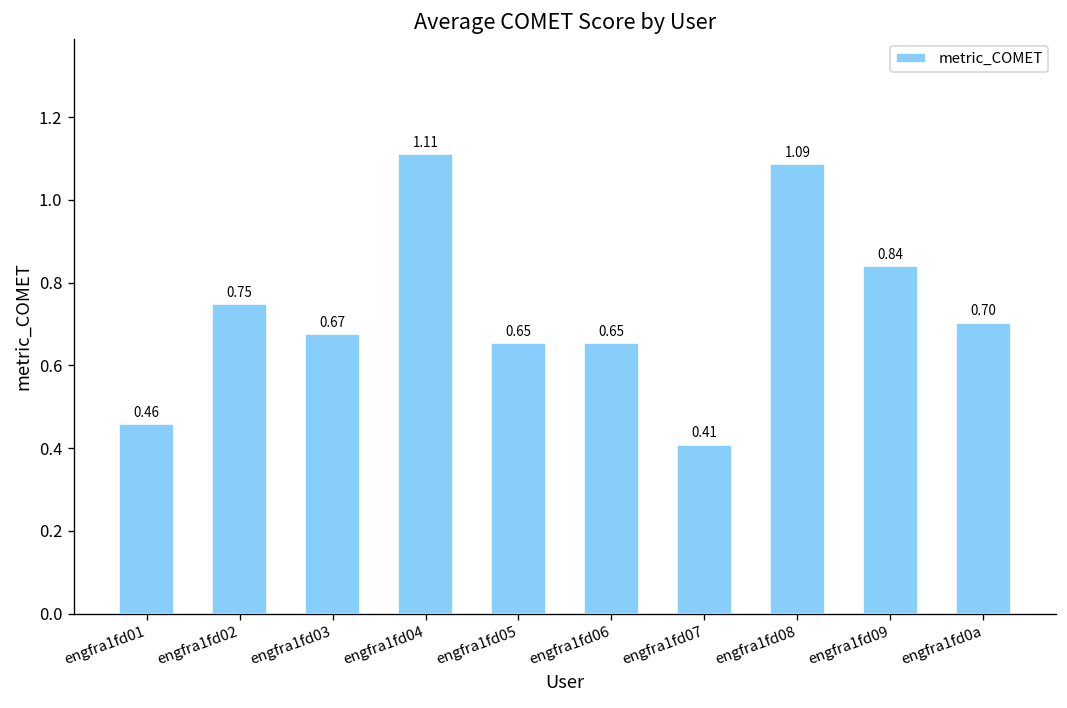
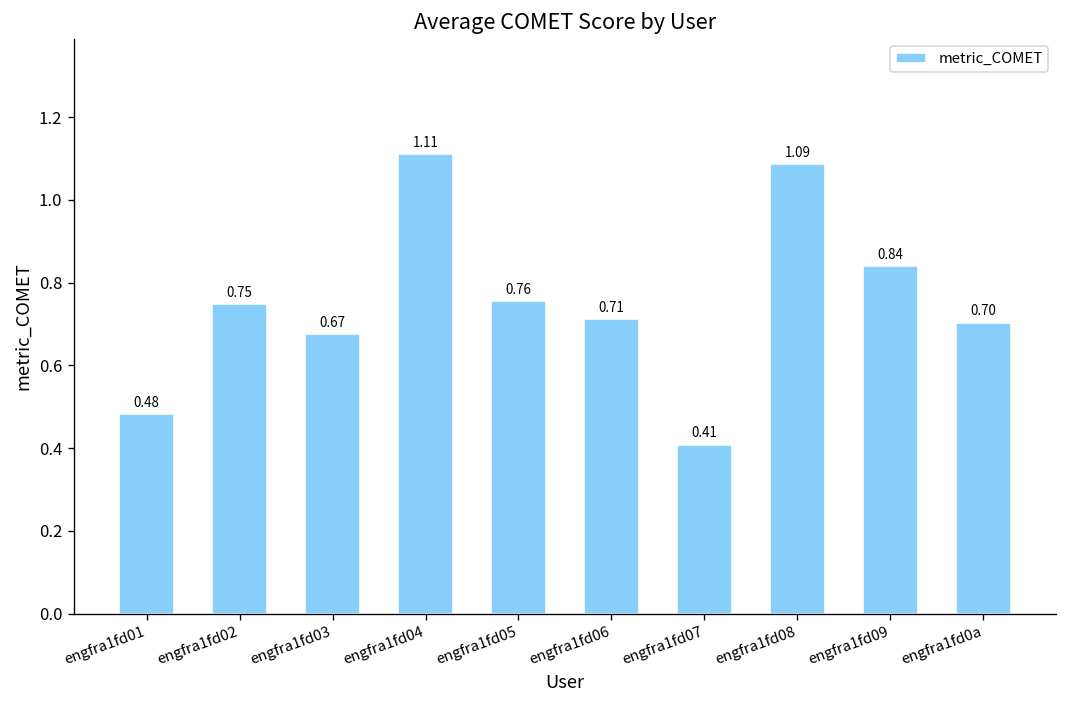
  {
-   "engfra1fd01": 0.46,
+   "engfra1fd01": 0.48,
    "engfra1fd02": 0.75,
    "engfra1fd03": 0.67,
    "engfra1fd04": 1.11,
-   "engfra1fd05": 0.65,
-   "engfra1fd06": 0.65,
+   "engfra1fd05": 0.76,
+   "engfra1fd06": 0.71,
    "engfra1fd07": 0.41,
    "engfra1fd08": 1.09,
    "engfra1fd09": 0.84,
    "engfra1fd0a": 0.70
  }
